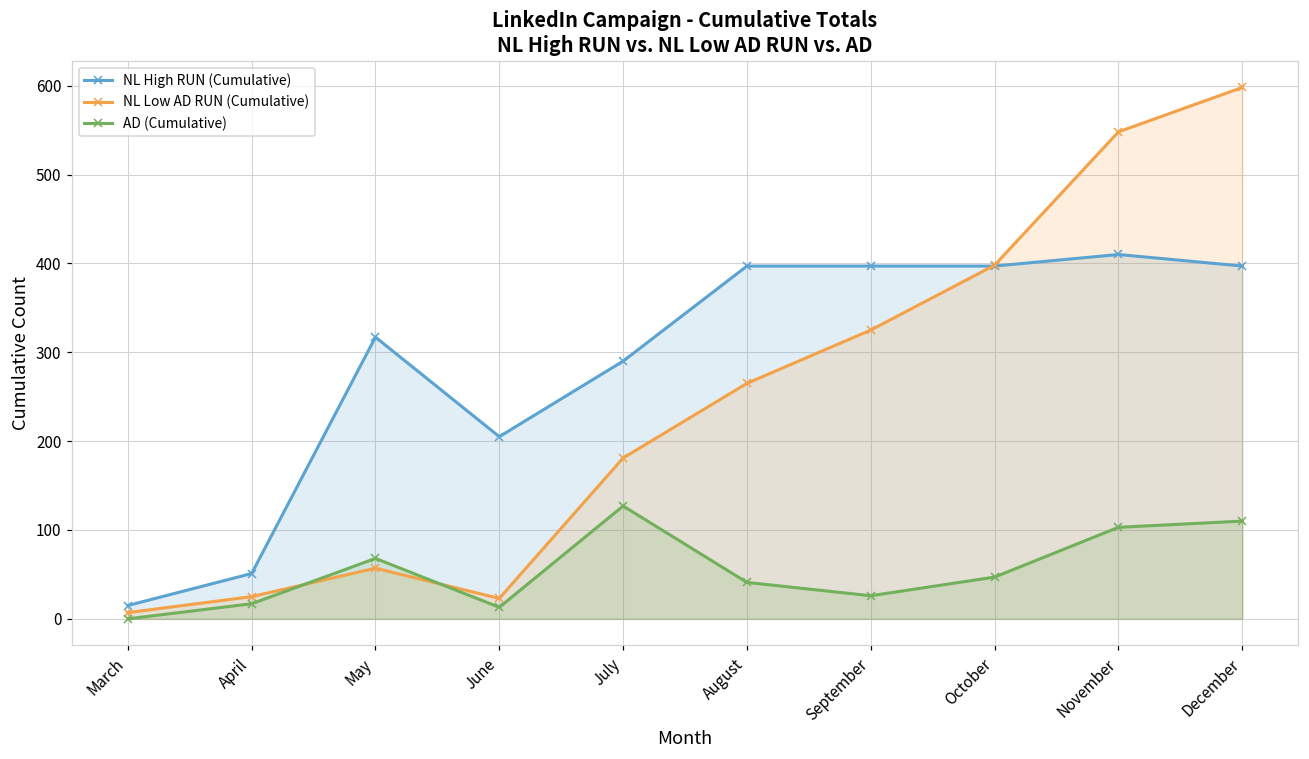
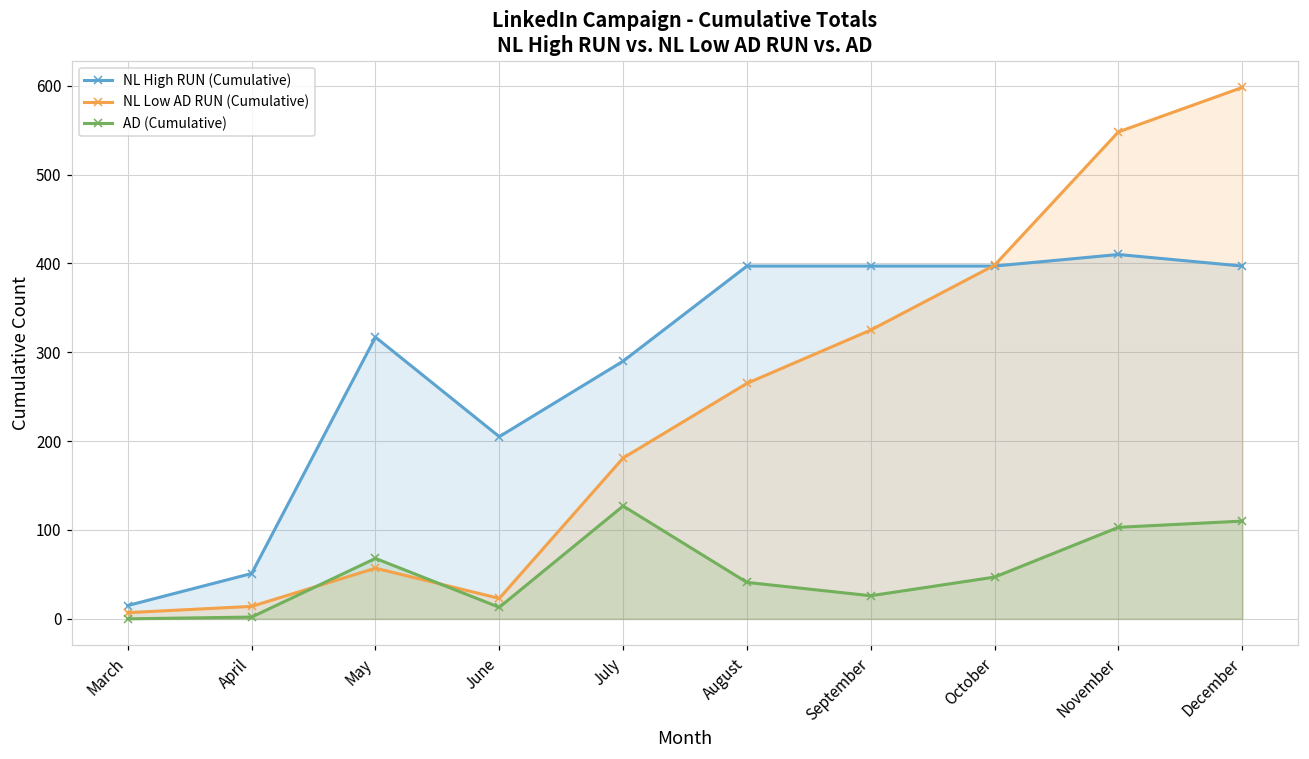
  {
    "NL High RUN (Cumulative)": {
      "March": 20,
      "April": 50,
      "May": 320,
      "June": 210,
      "July": 290,
      "August": 400,
      "September": 400,
      "November": 410,
      "December": 400
    },
    "NL Low AD RUN (Cumulative)": {
      "March": 10,
-     "April": 30,
+     "April": 10,
      "May": 60,
      "June": 20,
      "July": 180,
      "August": 270,
      "September": 330,
      "November": 550,
      "December": 600
    },
    "AD (Cumulative)": {
      "March": 0,
-     "April": 20,
+     "April": 0,
      "May": 70,
      "June": 10,
      "July": 130,
      "August": 40,
      "September": 30,
      "October": 50,
      "November": 100,
      "December": 110
    }
  }
